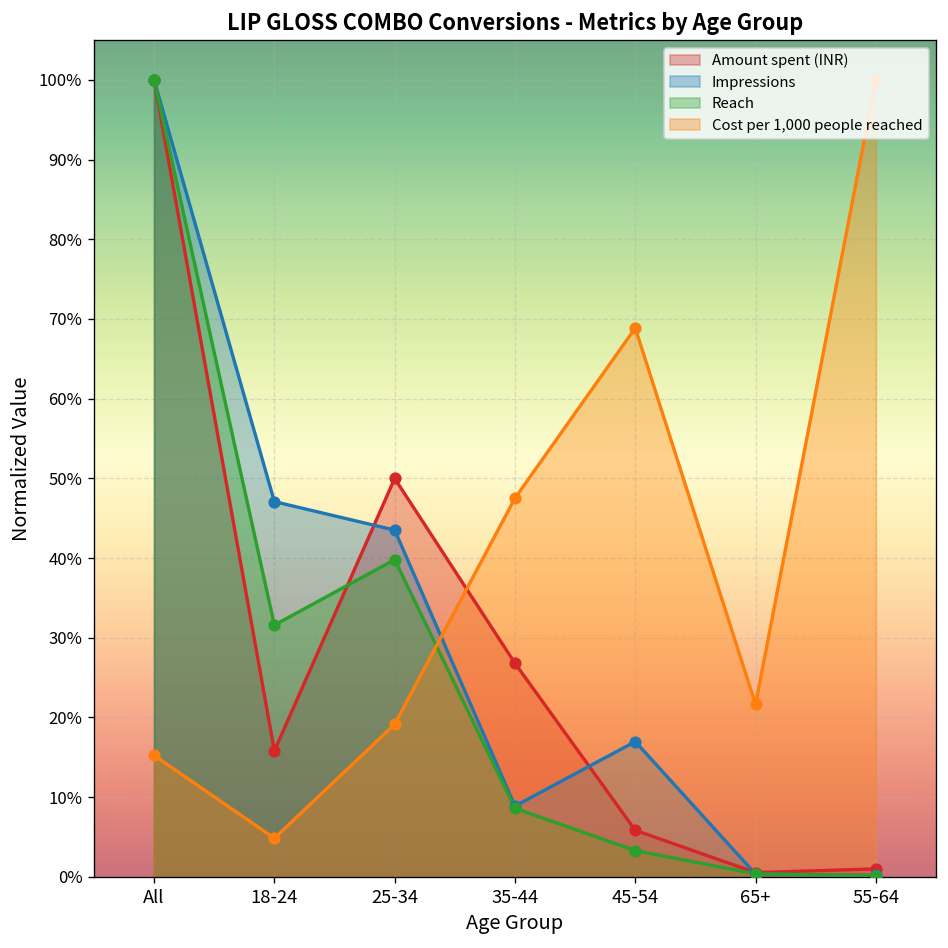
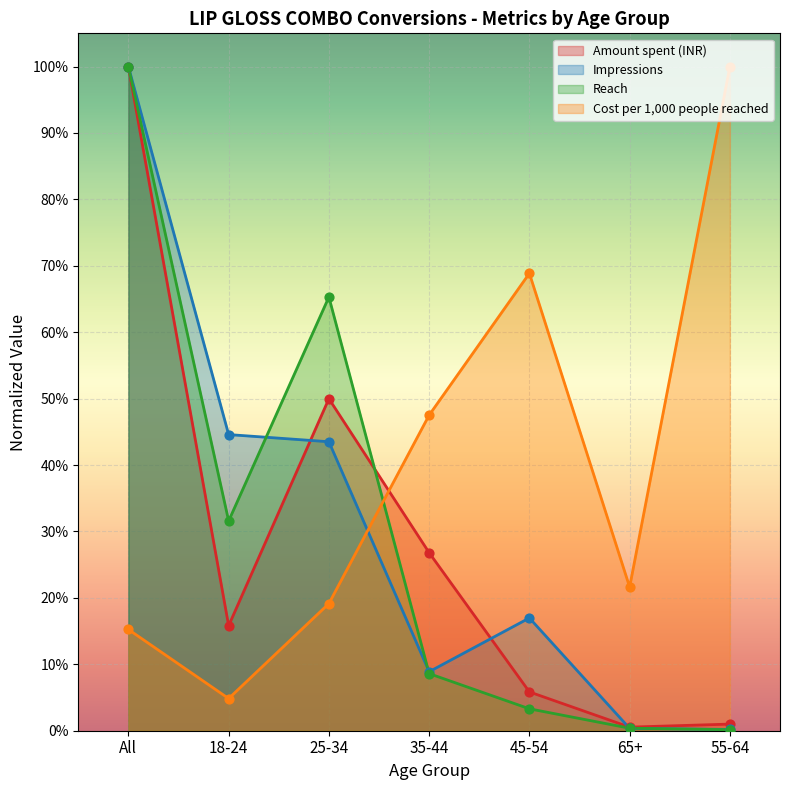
  {
    "Impressions": {
-     "18-24": "47%",
+     "18-24": "45%",
      "25-34": "44%",
      "45-54": "17%"
    },
    "Reach": {
      "18-24": "32%",
-     "25-34": "40%",
+     "25-34": "65%",
      "45-54": "3%"
    }
  }
